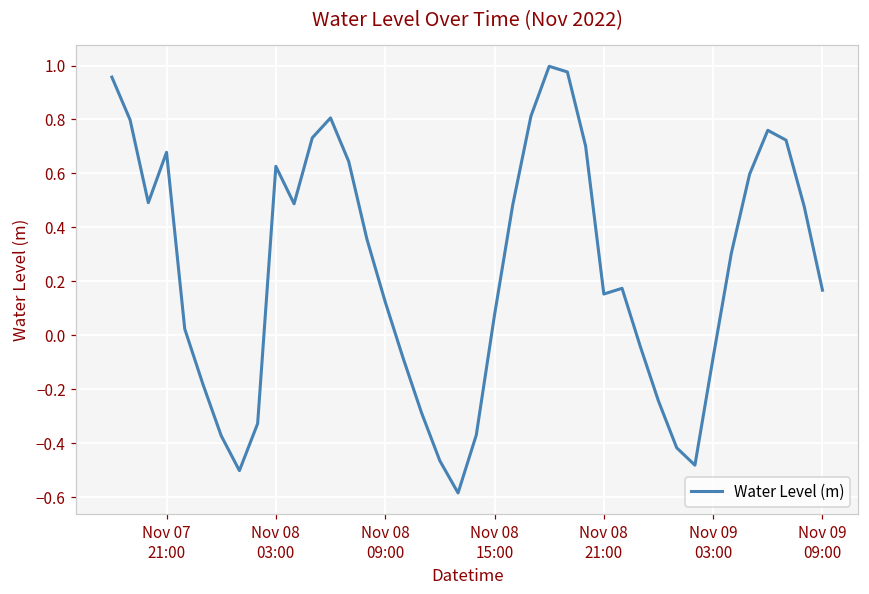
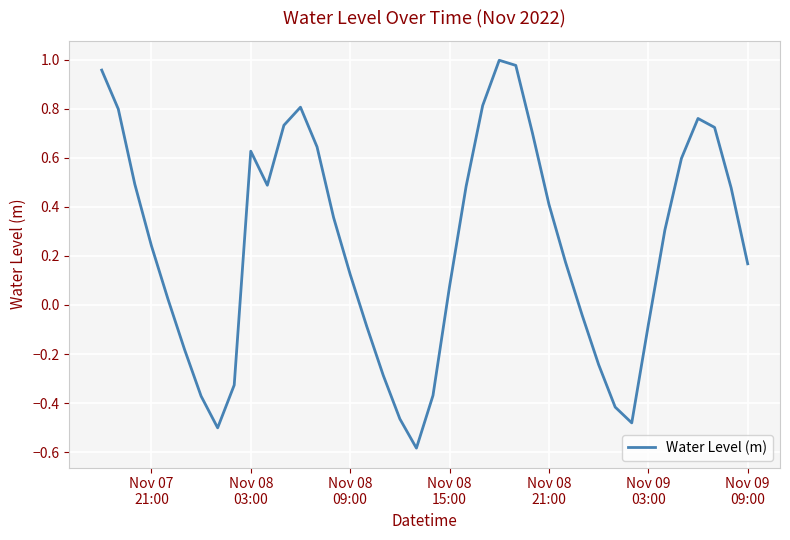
  {
-   "Nov 07 21:00": 0.68,
+   "Nov 07 21:00": 0.24,
    "Nov 08 03:00": 0.63,
    "Nov 08 09:00": 0.12,
    "Nov 08 15:00": 0.08,
-   "Nov 08 21:00": 0.15,
+   "Nov 08 21:00": 0.41,
    "Nov 09 03:00": -0.08,
    "Nov 09 09:00": 0.17
  }
